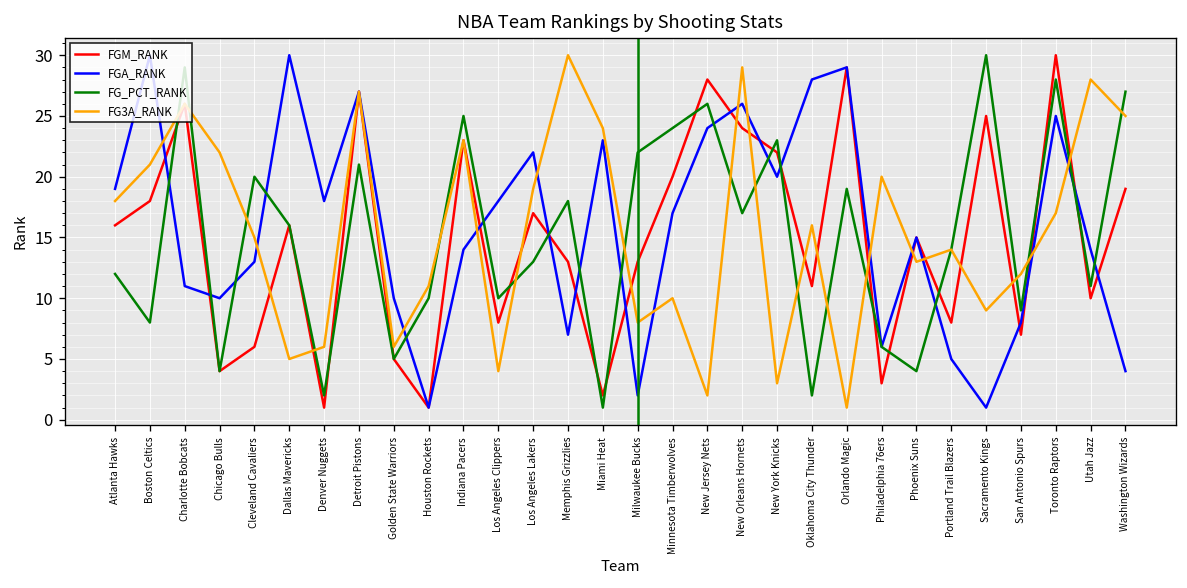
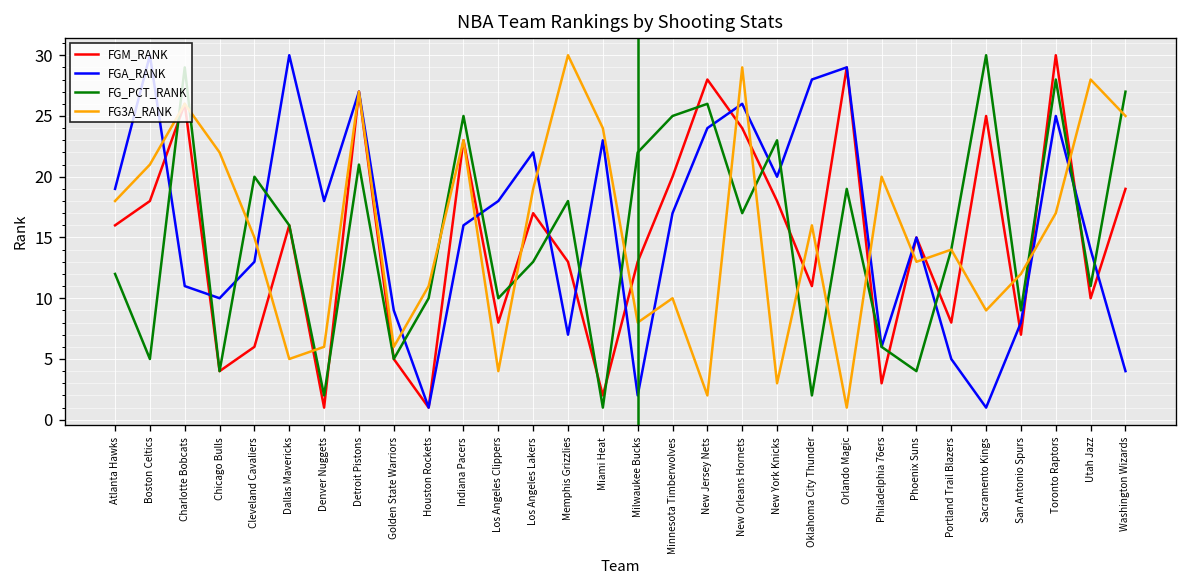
  {
    "FGM_RANK": {
      "Atlanta Hawks": 16,
      "Boston Celtics": 18,
      "Cleveland Cavaliers": 6,
      "Denver Nuggets": 1,
      "Los Angeles Clippers": 8,
      "Los Angeles Lakers": 17,
      "Memphis Grizzlies": 13,
      "Miami Heat": 2,
      "Milwaukee Bucks": 13,
      "Minnesota Timberwolves": 20,
      "New Jersey Nets": 28,
      "New Orleans Hornets": 24,
-     "New York Knicks": 22,
+     "New York Knicks": 18,
      "Oklahoma City Thunder": 11,
      "Philadelphia 76ers": 3,
      "Portland Trail Blazers": 8,
      "Sacramento Kings": 25,
      "San Antonio Spurs": 7,
      "Toronto Raptors": 30,
      "Utah Jazz": 10,
      "Washington Wizards": 19
    },
    "FGA_RANK": {
      "Atlanta Hawks": 19,
      "Charlotte Bobcats": 11,
      "Chicago Bulls": 10,
      "Cleveland Cavaliers": 13,
      "Dallas Mavericks": 30,
      "Denver Nuggets": 18,
-     "Golden State Warriors": 10,
-     "Indiana Pacers": 14,
+     "Golden State Warriors": 9,
+     "Indiana Pacers": 16,
      "Los Angeles Clippers": 18,
      "Los Angeles Lakers": 22,
      "Memphis Grizzlies": 7,
      "Miami Heat": 23,
      "Milwaukee Bucks": 2,
      "Minnesota Timberwolves": 17,
      "New Jersey Nets": 24,
      "New Orleans Hornets": 26,
      "New York Knicks": 20,
      "Oklahoma City Thunder": 28,
      "Portland Trail Blazers": 5,
      "Sacramento Kings": 1,
      "San Antonio Spurs": 8,
      "Toronto Raptors": 25,
      "Utah Jazz": 14,
      "Washington Wizards": 4
    },
    "FG_PCT_RANK": {
      "Atlanta Hawks": 12,
-     "Boston Celtics": 8,
+     "Boston Celtics": 5,
      "Cleveland Cavaliers": 20,
      "Denver Nuggets": 2,
      "Detroit Pistons": 21,
      "Houston Rockets": 10,
      "Indiana Pacers": 25,
      "Los Angeles Clippers": 10,
      "Los Angeles Lakers": 13,
      "Memphis Grizzlies": 18,
      "Miami Heat": 1,
      "Milwaukee Bucks": 22,
-     "Minnesota Timberwolves": 24,
+     "Minnesota Timberwolves": 25,
      "New Jersey Nets": 26,
      "New Orleans Hornets": 17,
      "New York Knicks": 23,
      "Oklahoma City Thunder": 2,
      "Orlando Magic": 19,
      "Phoenix Suns": 4,
      "Sacramento Kings": 30,
      "San Antonio Spurs": 9,
      "Toronto Raptors": 28,
      "Utah Jazz": 11,
      "Washington Wizards": 27
    },
    "FG3A_RANK": {
      "Atlanta Hawks": 18,
      "Boston Celtics": 21,
      "Chicago Bulls": 22,
      "Cleveland Cavaliers": 15,
      "Dallas Mavericks": 5,
      "Denver Nuggets": 6,
      "Golden State Warriors": 6,
      "Houston Rockets": 11,
      "Los Angeles Clippers": 4,
      "Los Angeles Lakers": 19,
      "Memphis Grizzlies": 30,
      "Miami Heat": 24,
      "Milwaukee Bucks": 8,
      "Minnesota Timberwolves": 10,
      "New Jersey Nets": 2,
      "New Orleans Hornets": 29,
      "New York Knicks": 3,
      "Oklahoma City Thunder": 16,
      "Orlando Magic": 1,
      "Philadelphia 76ers": 20,
      "Phoenix Suns": 13,
      "Sacramento Kings": 9,
      "San Antonio Spurs": 12,
      "Toronto Raptors": 17,
      "Utah Jazz": 28,
      "Washington Wizards": 25
    }
  }
